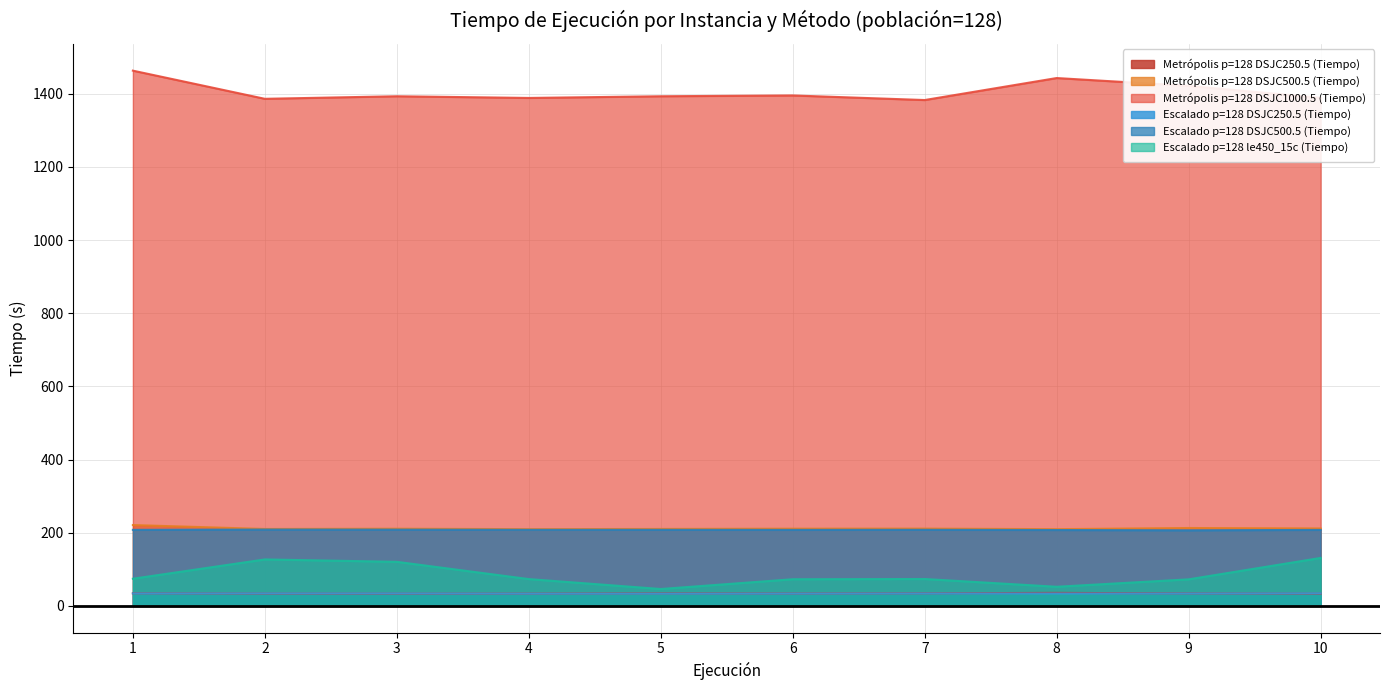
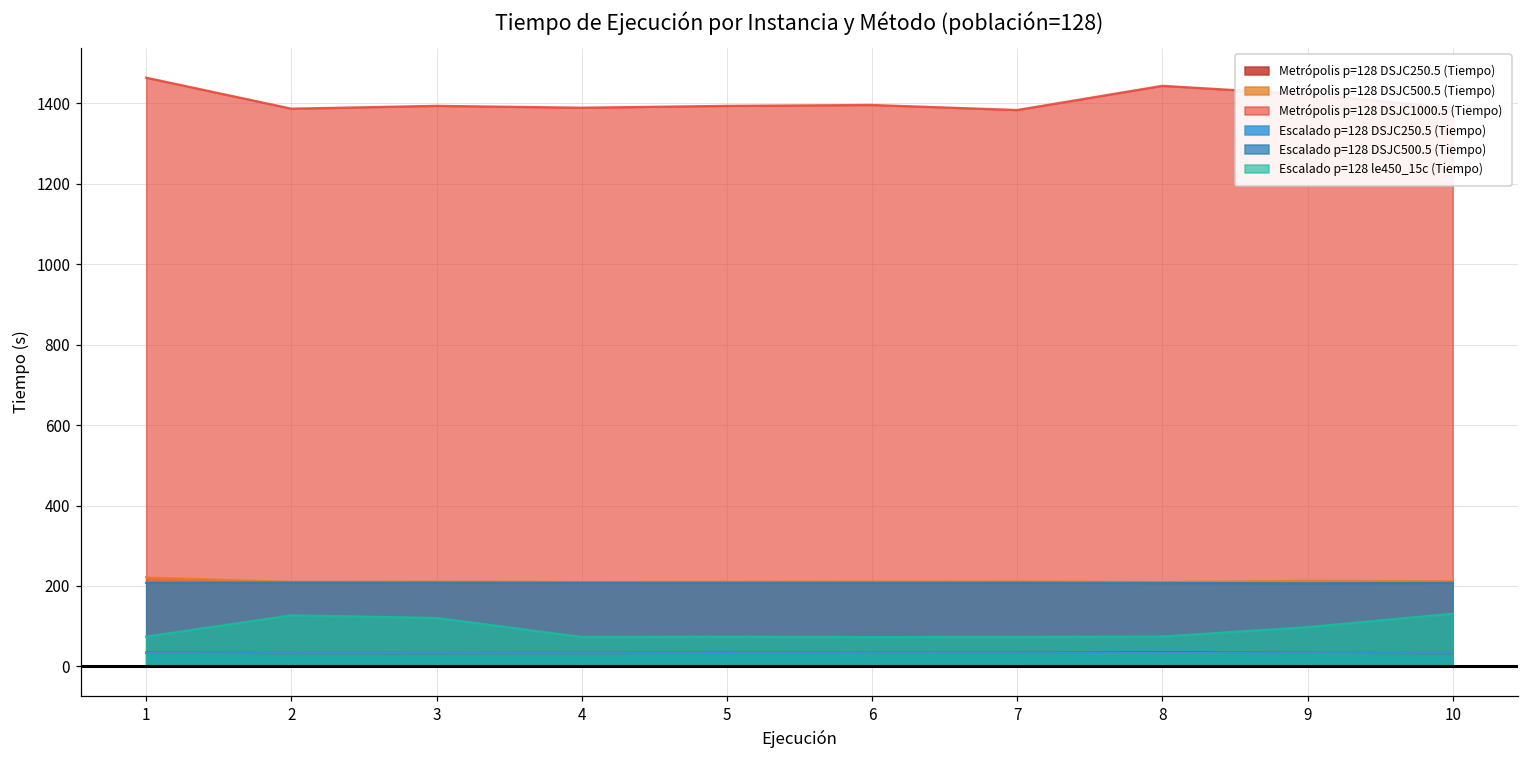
  {
    "Escalado p=128 le450_15c (Tiempo)": {
      "1": 70,
      "2": 130,
      "3": 120,
      "4": 70,
-     "5": 50,
+     "5": 70,
      "6": 70,
      "7": 70,
-     "8": 50,
-     "9": 70,
+     "8": 70,
+     "9": 100,
      "10": 130
    }
  }
